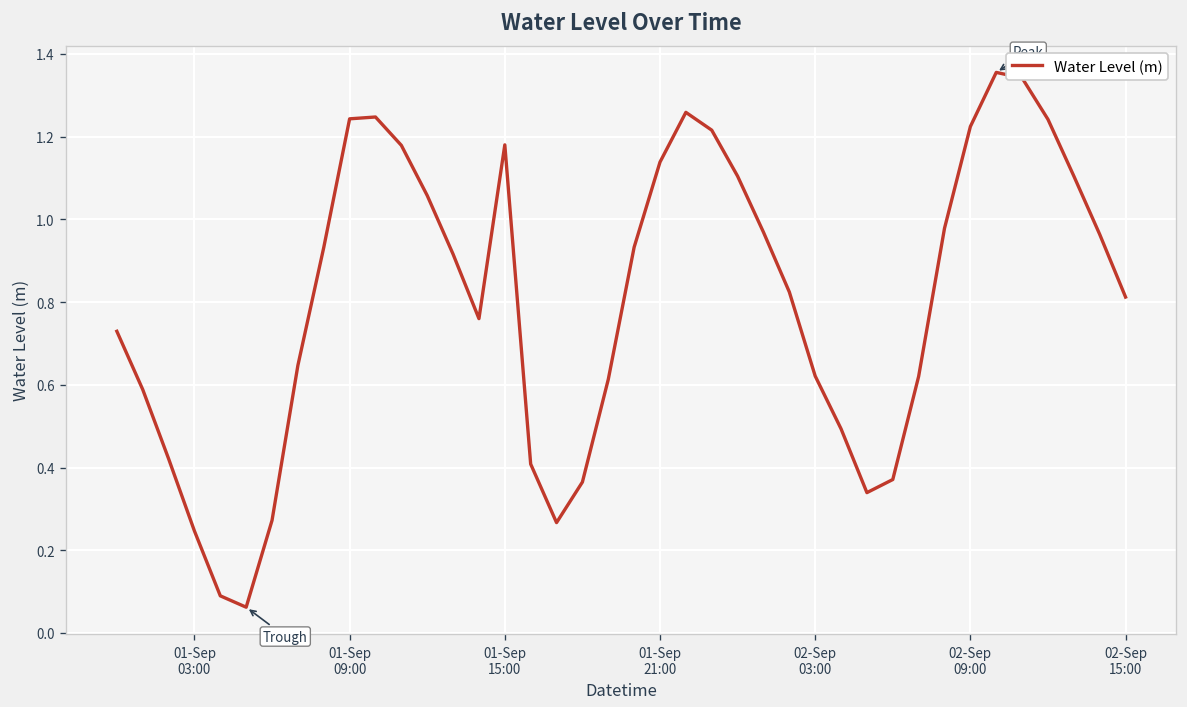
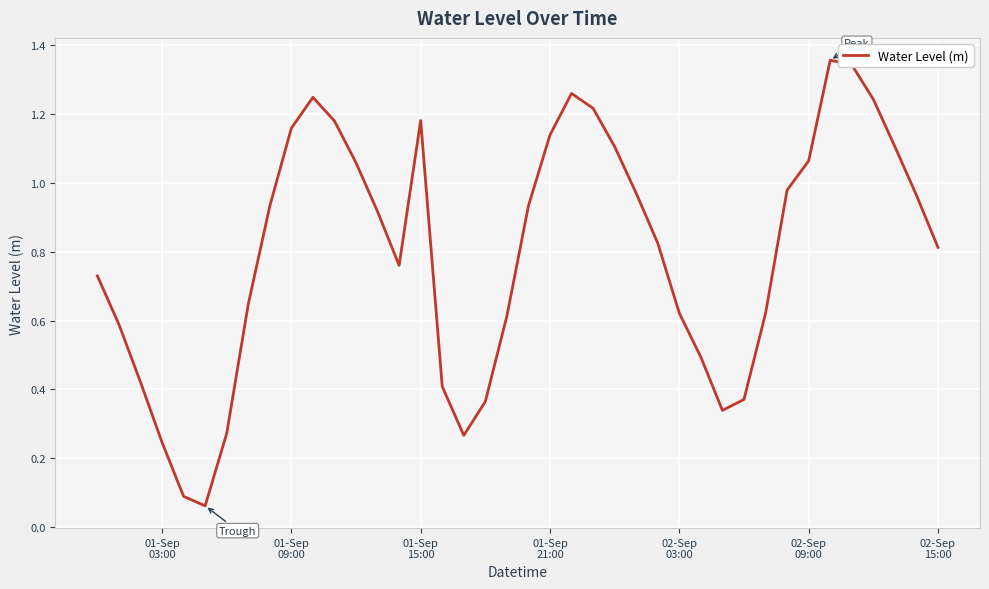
  {
    "01-Sep 03:00": 0.25,
-   "01-Sep 09:00": 1.24,
+   "01-Sep 09:00": 1.16,
    "01-Sep 15:00": 1.18,
    "01-Sep 21:00": 1.14,
    "02-Sep 03:00": 0.62,
-   "02-Sep 09:00": 1.22,
+   "02-Sep 09:00": 1.06,
    "02-Sep 15:00": 0.81
  }
